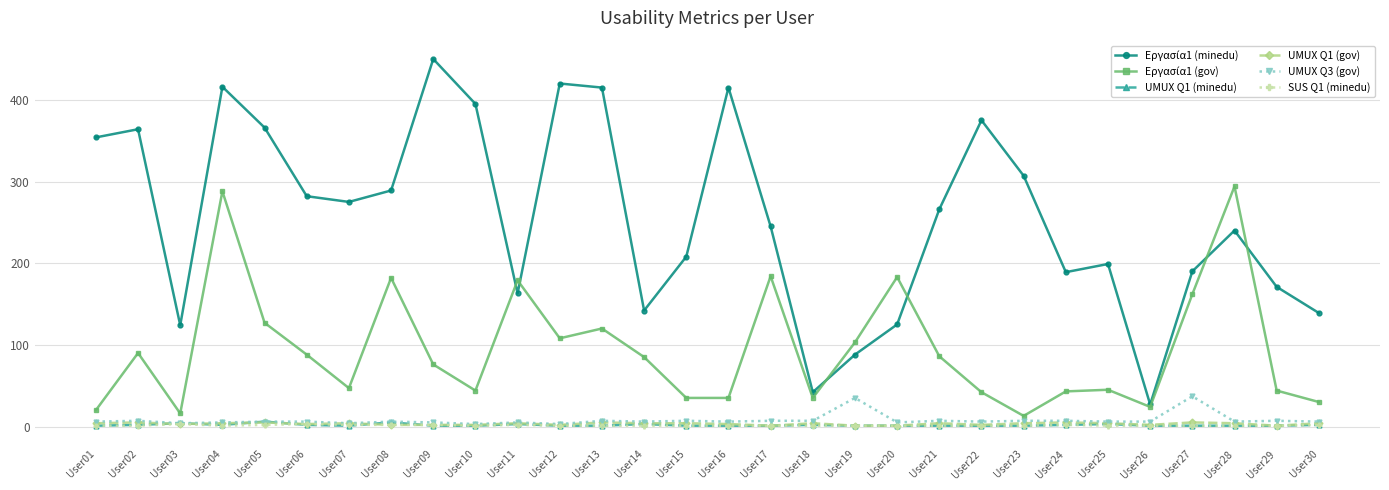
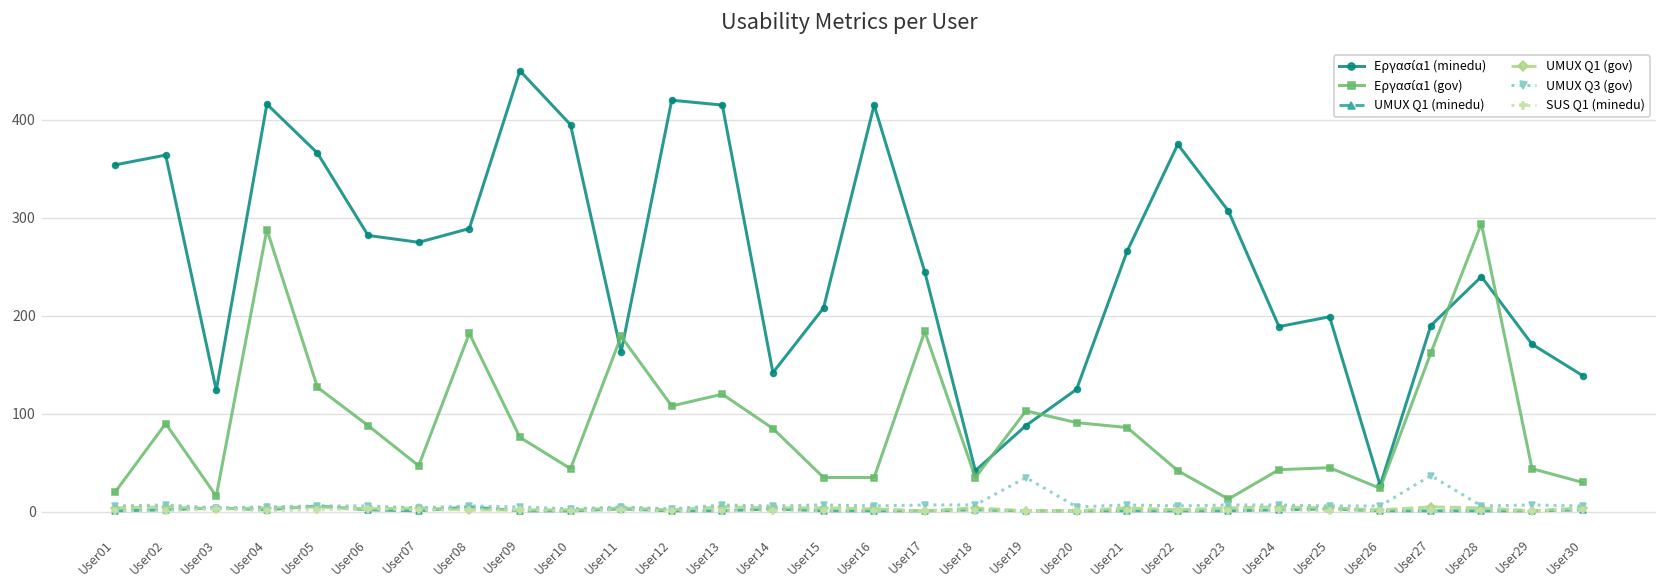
  {
    "Εργασία1 (gov)": {
      "User01": 20,
      "User02": 90,
      "User03": 20,
      "User04": 290,
      "User05": 130,
      "User06": 90,
      "User07": 50,
      "User08": 180,
      "User09": 80,
      "User10": 40,
      "User11": 180,
      "User12": 110,
      "User13": 120,
      "User14": 90,
      "User15": 40,
      "User16": 40,
      "User17": 180,
      "User18": 40,
      "User19": 100,
-     "User20": 180,
+     "User20": 90,
      "User21": 90,
      "User22": 40,
      "User23": 10,
      "User24": 40,
      "User25": 50,
      "User27": 160,
      "User28": 290,
      "User29": 40,
      "User30": 30
    },
    "UMUX Q3 (gov)": {
      "User17": 10,
      "User19": 40,
      "User20": 10,
      "User22": 10,
      "User26": 10,
      "User27": 40,
      "User29": 10
    }
  }
